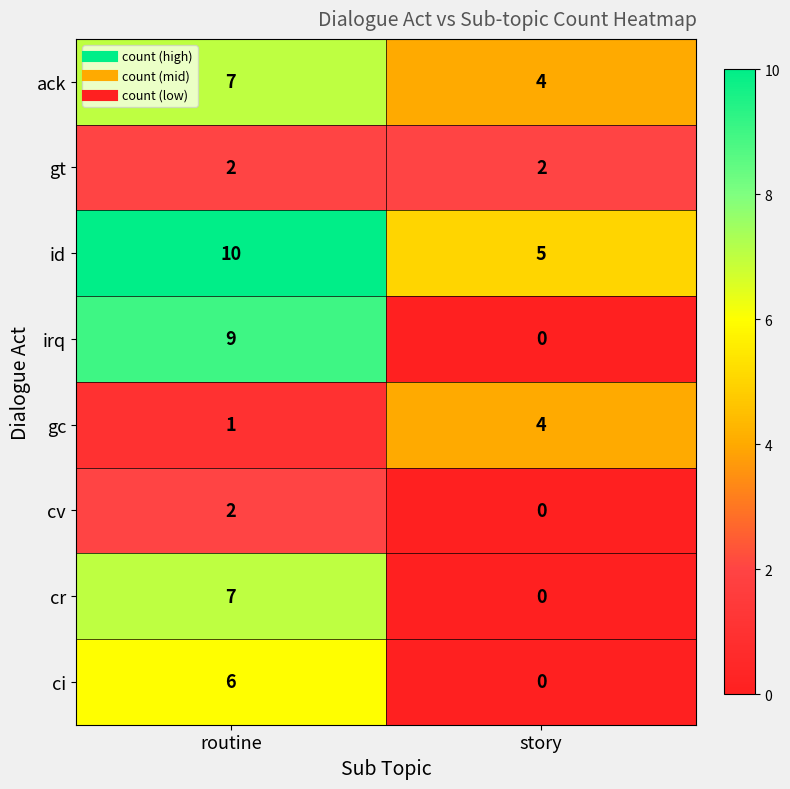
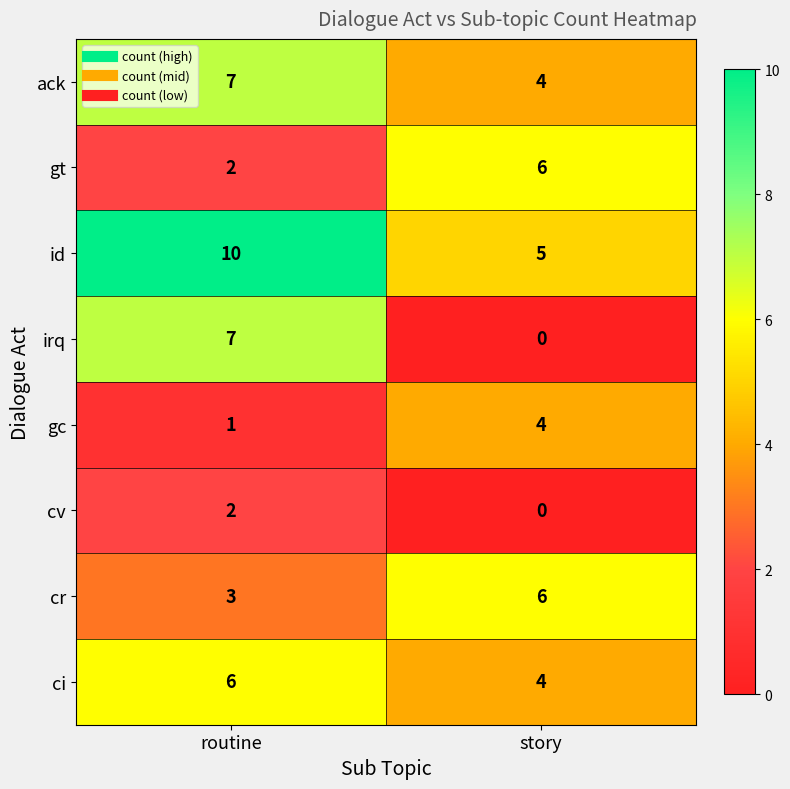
  {
    "ack": {
      "routine": 7,
      "story": 4
    },
    "gt": {
      "routine": 2,
-     "story": 2
+     "story": 6
    },
    "id": {
      "routine": 10,
      "story": 5
    },
    "irq": {
-     "routine": 9,
+     "routine": 7,
      "story": 0
    },
    "gc": {
      "routine": 1,
      "story": 4
    },
    "cv": {
      "routine": 2,
      "story": 0
    },
    "cr": {
-     "routine": 7,
-     "story": 0
+     "routine": 3,
+     "story": 6
    },
    "ci": {
      "routine": 6,
-     "story": 0
+     "story": 4
    }
  }
